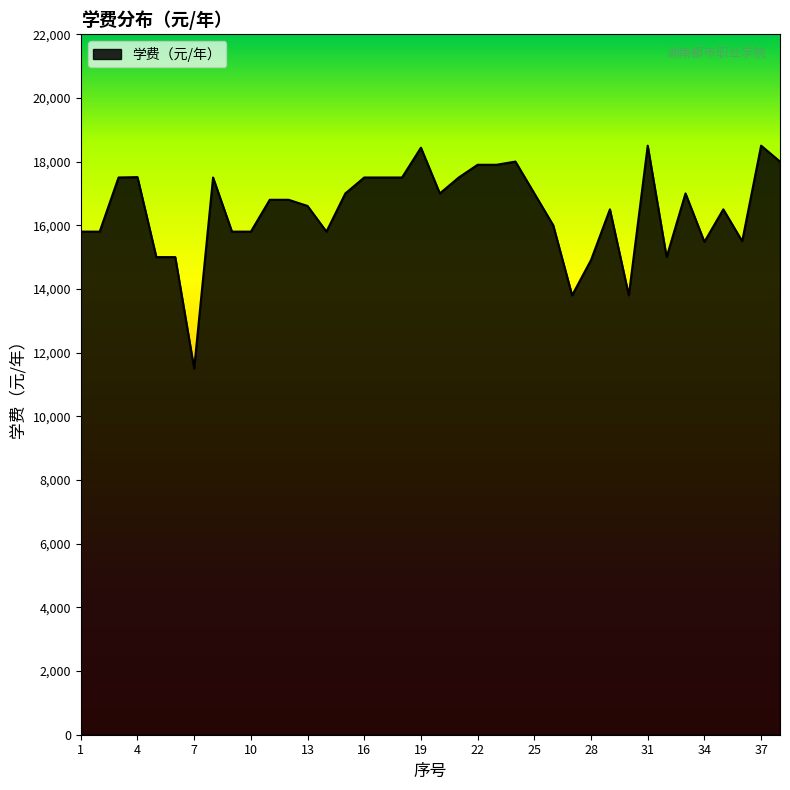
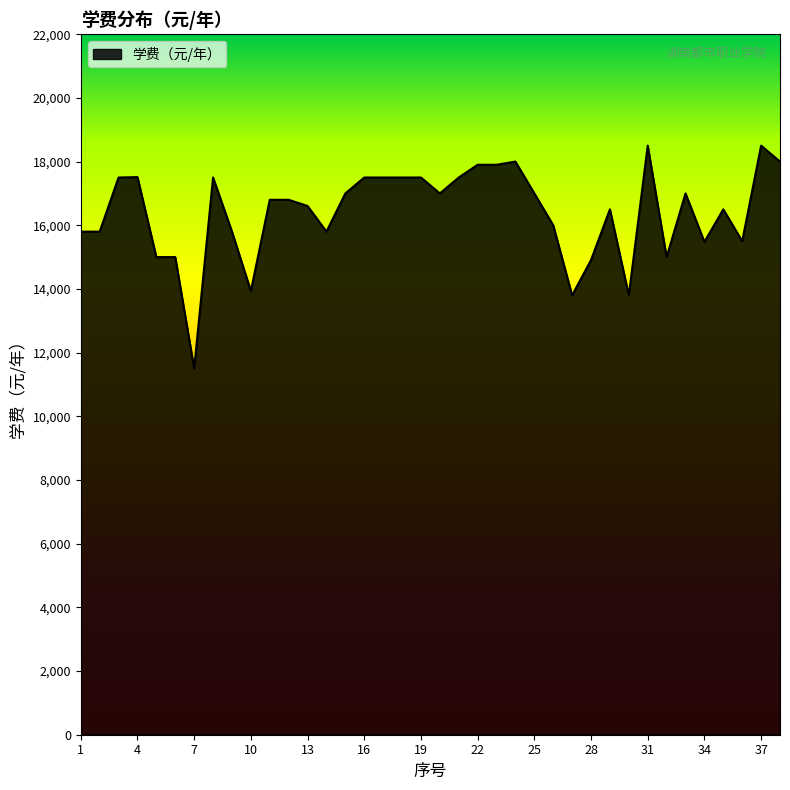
  {
    "1": "15,800",
    "4": "17,500",
    "7": "11,500",
-   "10": "15,800",
+   "10": "13,900",
    "13": "16,600",
    "16": "17,500",
-   "19": "18,400",
+   "19": "17,500",
    "22": "17,900",
    "25": "17,000",
    "28": "14,900",
    "31": "18,500",
    "34": "15,500",
    "37": "18,500"
  }
